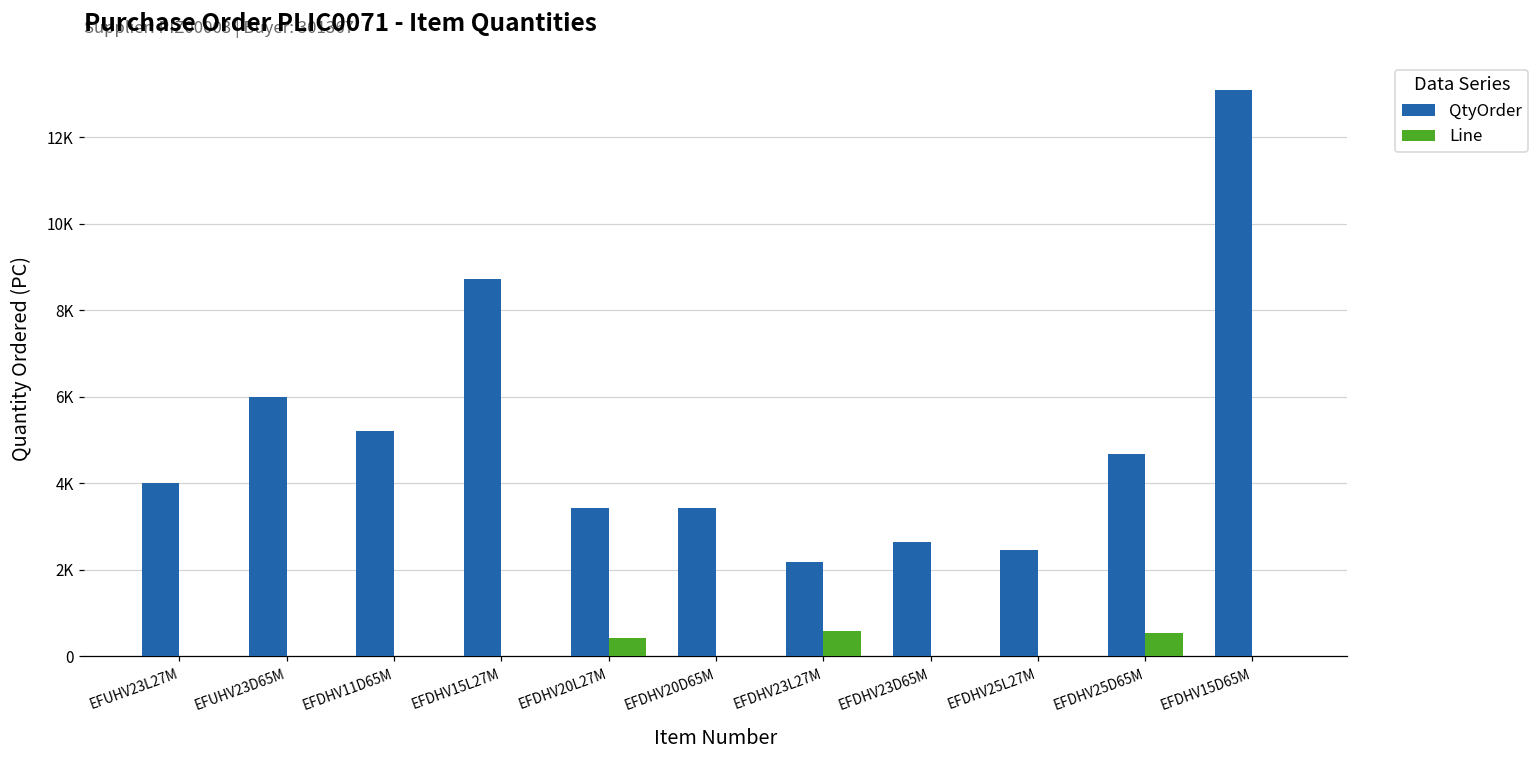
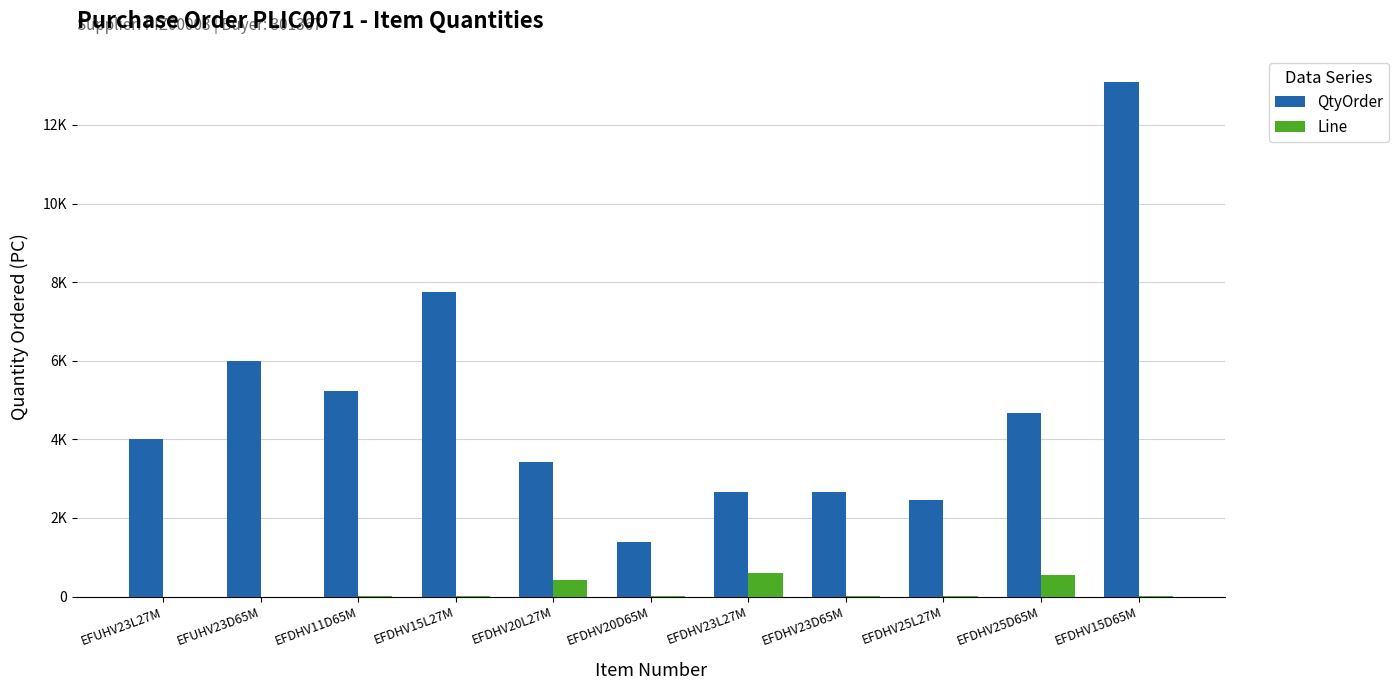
  {
    "QtyOrder": {
      "EFUHV23L27M": 4000,
      "EFUHV23D65M": 6000,
      "EFDHV11D65M": 5200,
-     "EFDHV15L27M": 8700,
+     "EFDHV15L27M": 7800,
      "EFDHV20L27M": 3400,
-     "EFDHV20D65M": 3400,
-     "EFDHV23L27M": 2200,
+     "EFDHV20D65M": 1400,
+     "EFDHV23L27M": 2700,
      "EFDHV23D65M": 2700,
      "EFDHV25L27M": 2400,
      "EFDHV25D65M": 4700,
      "EFDHV15D65M": 13100
    },
    "Line": {
      "EFDHV20L27M": 400,
      "EFDHV23L27M": 600,
      "EFDHV25D65M": 500
    }
  }
